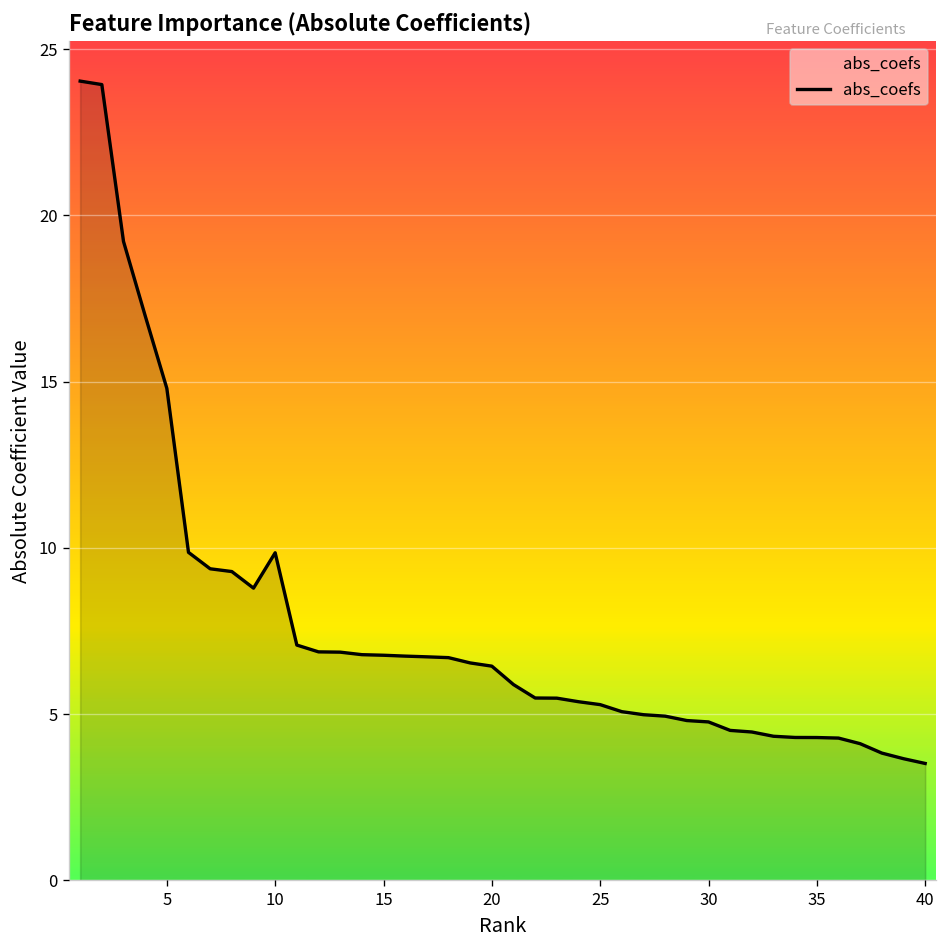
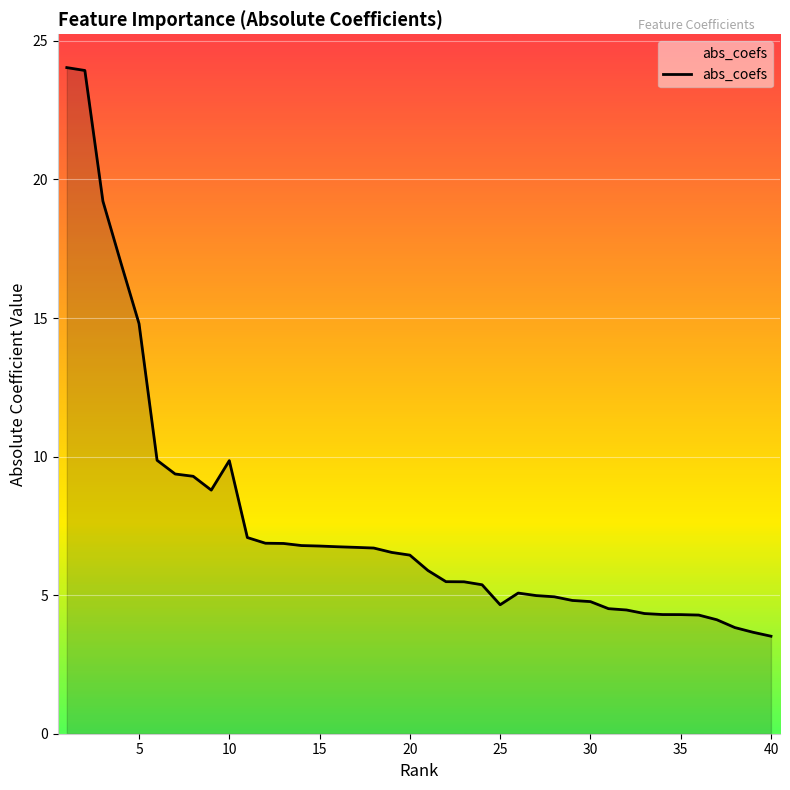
  {
    "5": 14.8,
    "10": 9.9,
    "15": 6.8,
    "20": 6.4,
-   "25": 5.3,
+   "25": 4.7,
    "30": 4.8,
    "35": 4.3,
    "40": 3.5
  }
